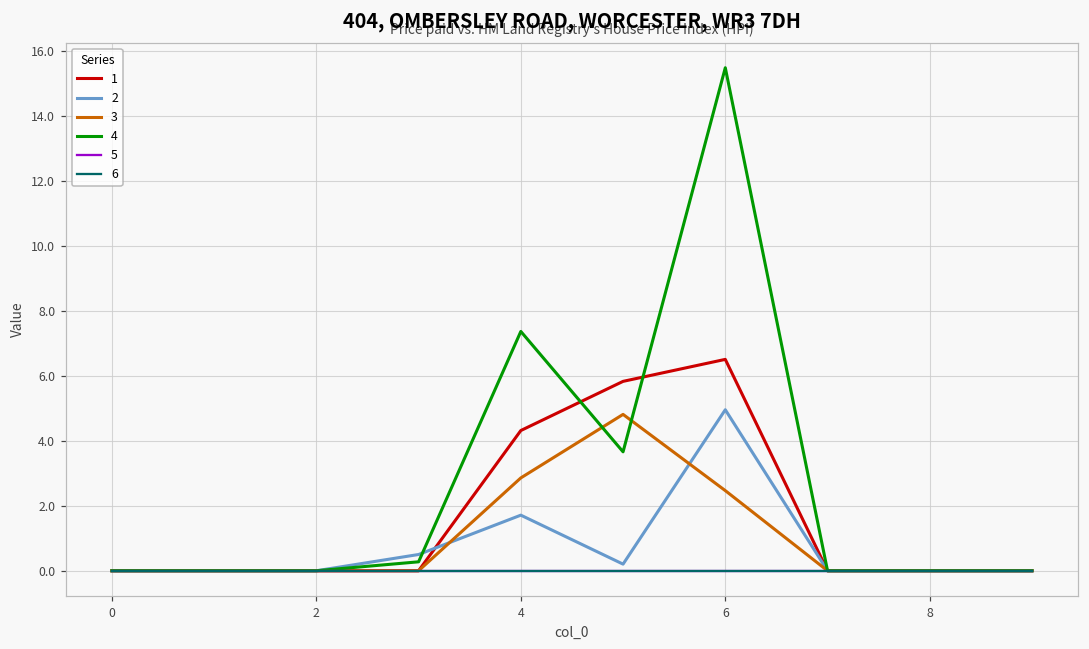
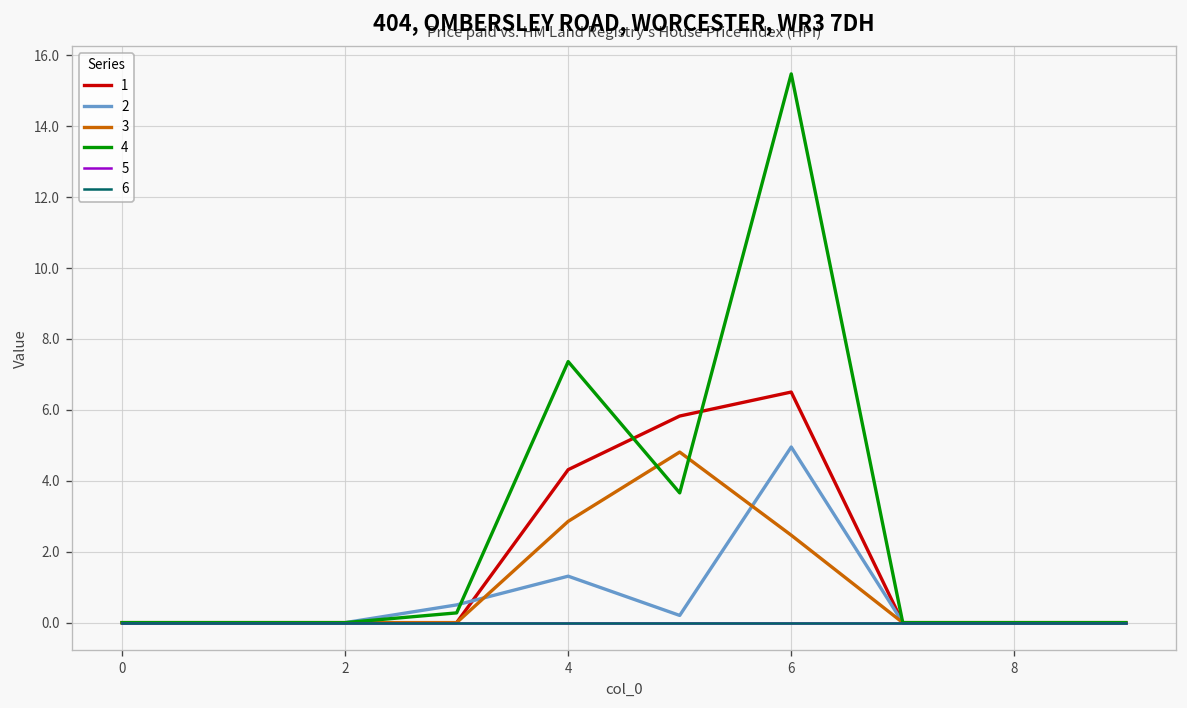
  {
    "1": {
      "4": 4.3,
      "6": 6.5
    },
    "2": {
-     "4": 1.7,
+     "4": 1.3,
      "6": 5.0
    },
    "3": {
      "4": 2.9,
      "6": 2.5
    },
    "4": {
      "4": 7.4,
      "6": 15.5
    },
    "6": {
      "4": 0.0,
      "6": 0.0
    }
  }
